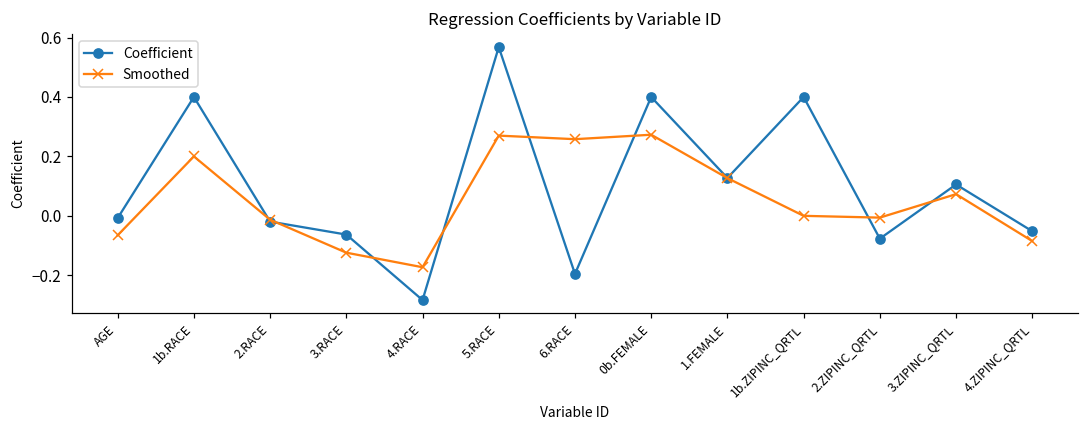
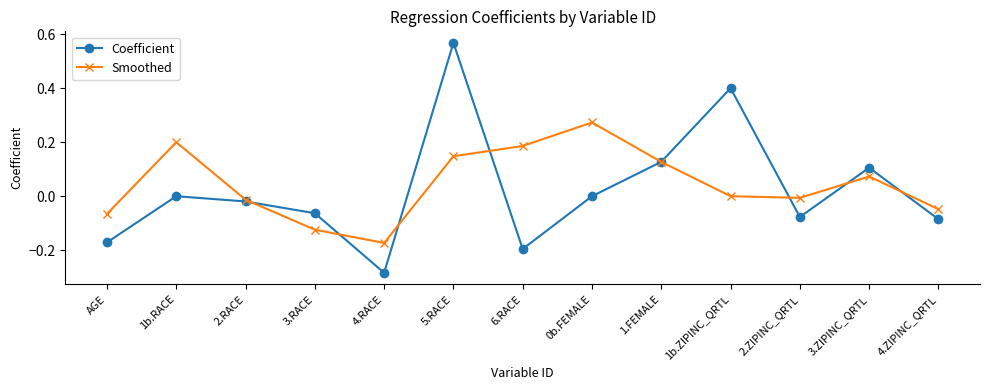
  {
    "Coefficient": {
-     "AGE": -0.01,
-     "1b.RACE": 0.4,
+     "AGE": -0.17,
+     "1b.RACE": 0.0,
      "3.RACE": -0.06,
      "4.RACE": -0.28,
      "5.RACE": 0.57,
      "6.RACE": -0.20,
-     "0b.FEMALE": 0.4,
+     "0b.FEMALE": 0.0,
      "1b.ZIPINC_QRTL": 0.40,
      "2.ZIPINC_QRTL": -0.08,
      "3.ZIPINC_QRTL": 0.11,
-     "4.ZIPINC_QRTL": -0.05
+     "4.ZIPINC_QRTL": -0.09
    },
    "Smoothed": {
      "AGE": -0.07,
      "1b.RACE": 0.20,
      "3.RACE": -0.12,
      "4.RACE": -0.17,
-     "5.RACE": 0.27,
-     "6.RACE": 0.26,
+     "5.RACE": 0.15,
+     "6.RACE": 0.19,
      "0b.FEMALE": 0.27,
      "1b.ZIPINC_QRTL": 0.00,
      "2.ZIPINC_QRTL": -0.01,
      "3.ZIPINC_QRTL": 0.07,
-     "4.ZIPINC_QRTL": -0.09
+     "4.ZIPINC_QRTL": -0.05
    }
  }
